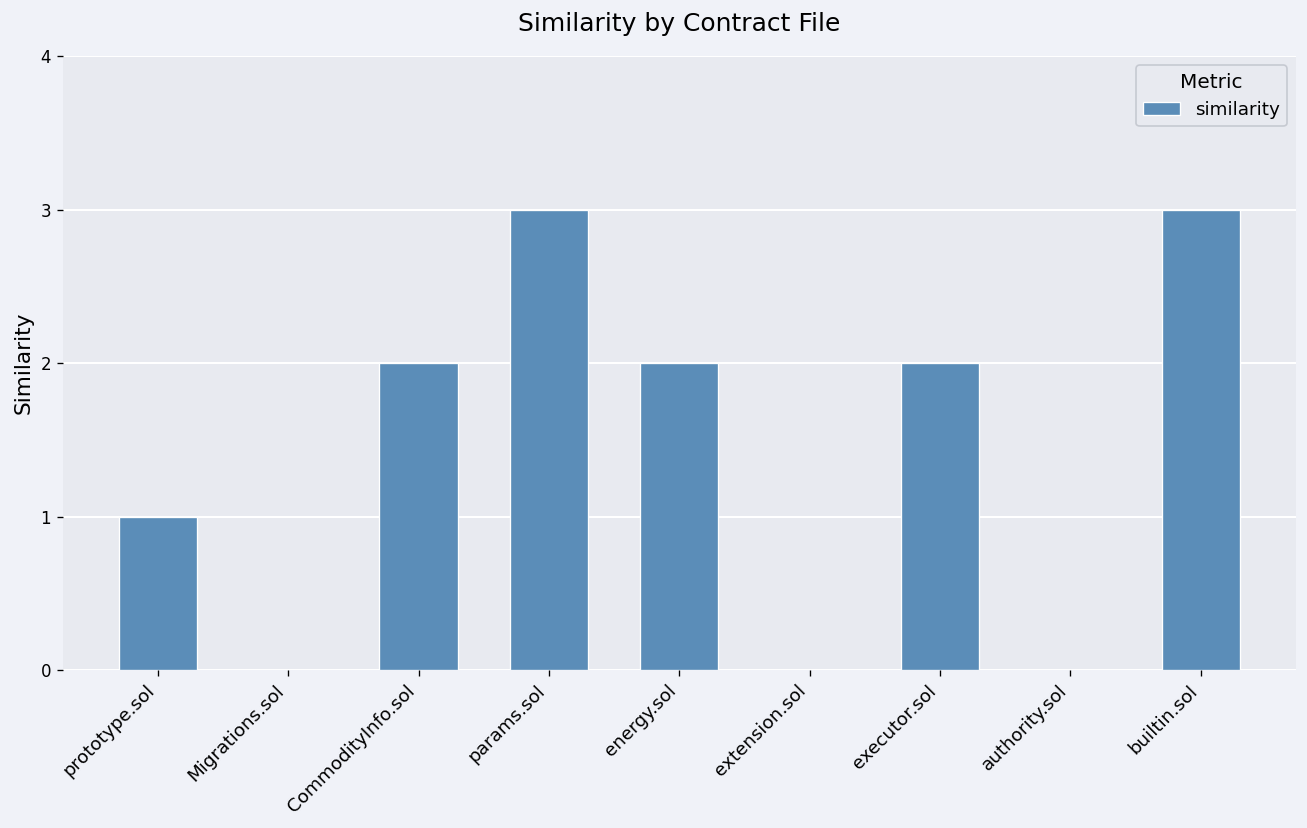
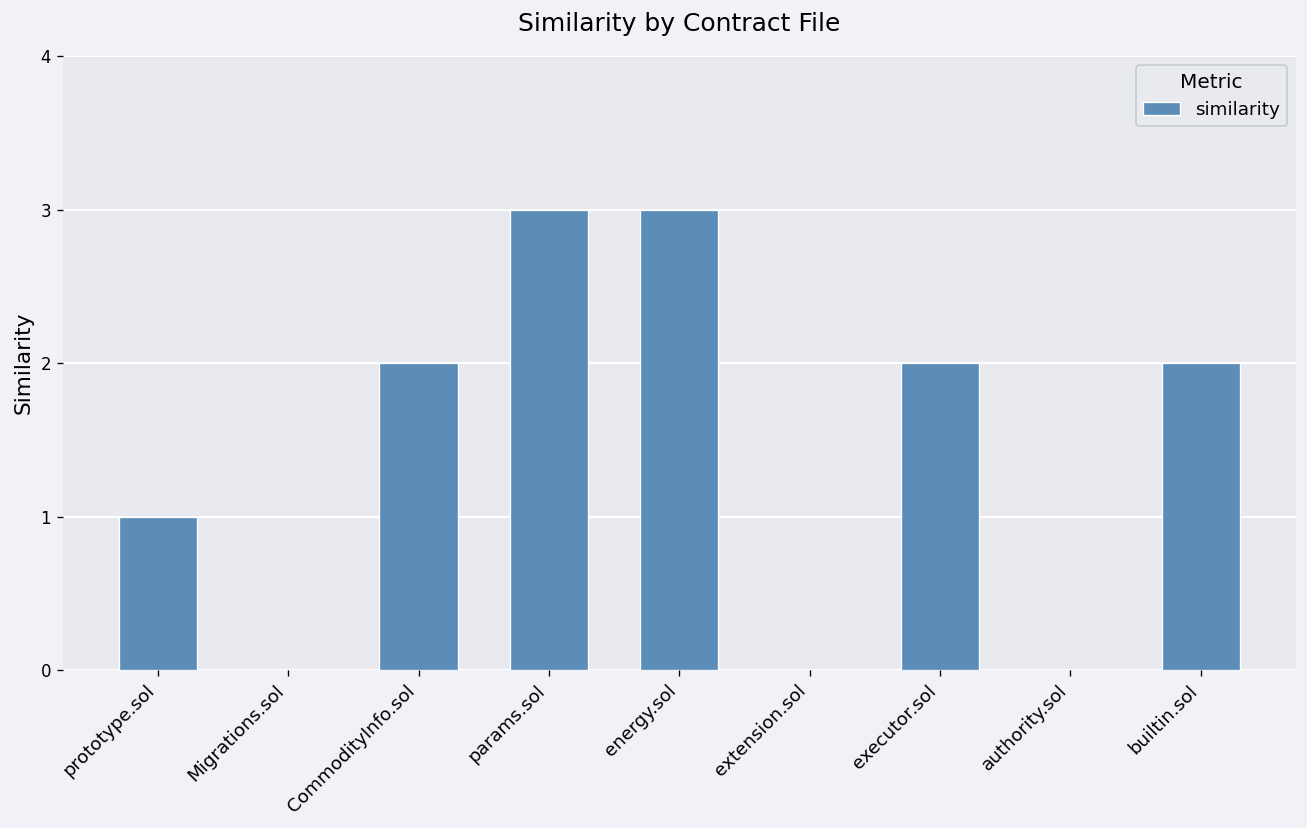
  {
    "prototype.sol": 1,
    "Migrations.sol": 0,
    "CommodityInfo.sol": 2,
    "params.sol": 3,
-   "energy.sol": 2,
+   "energy.sol": 3,
    "extension.sol": 0,
    "executor.sol": 2,
    "authority.sol": 0,
-   "builtin.sol": 3
+   "builtin.sol": 2
  }
